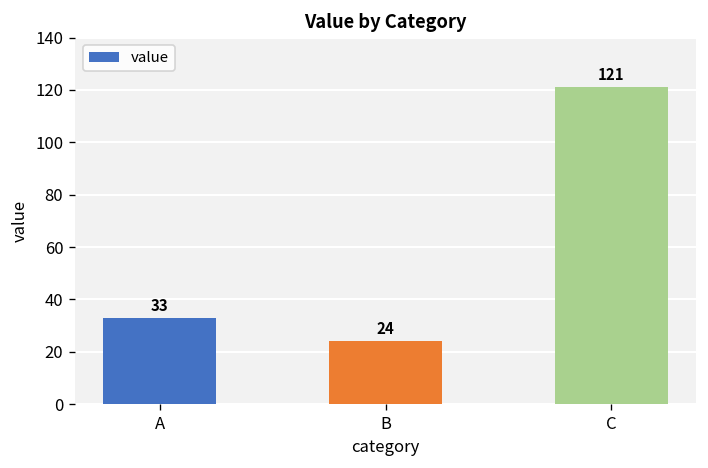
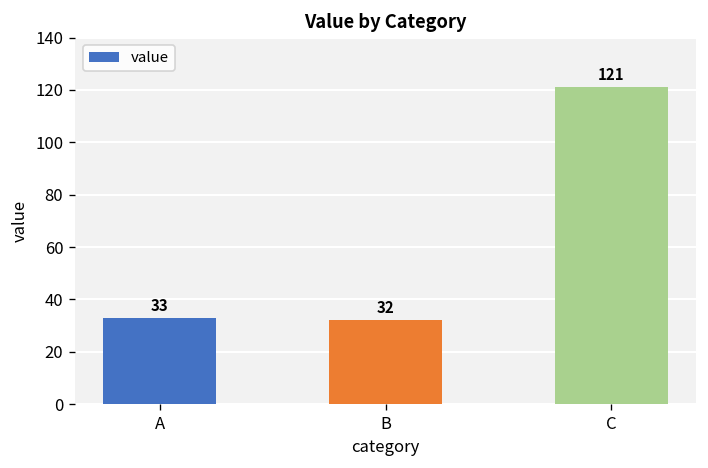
  {
    "A": 33,
-   "B": 24,
+   "B": 32,
    "C": 121
  }
